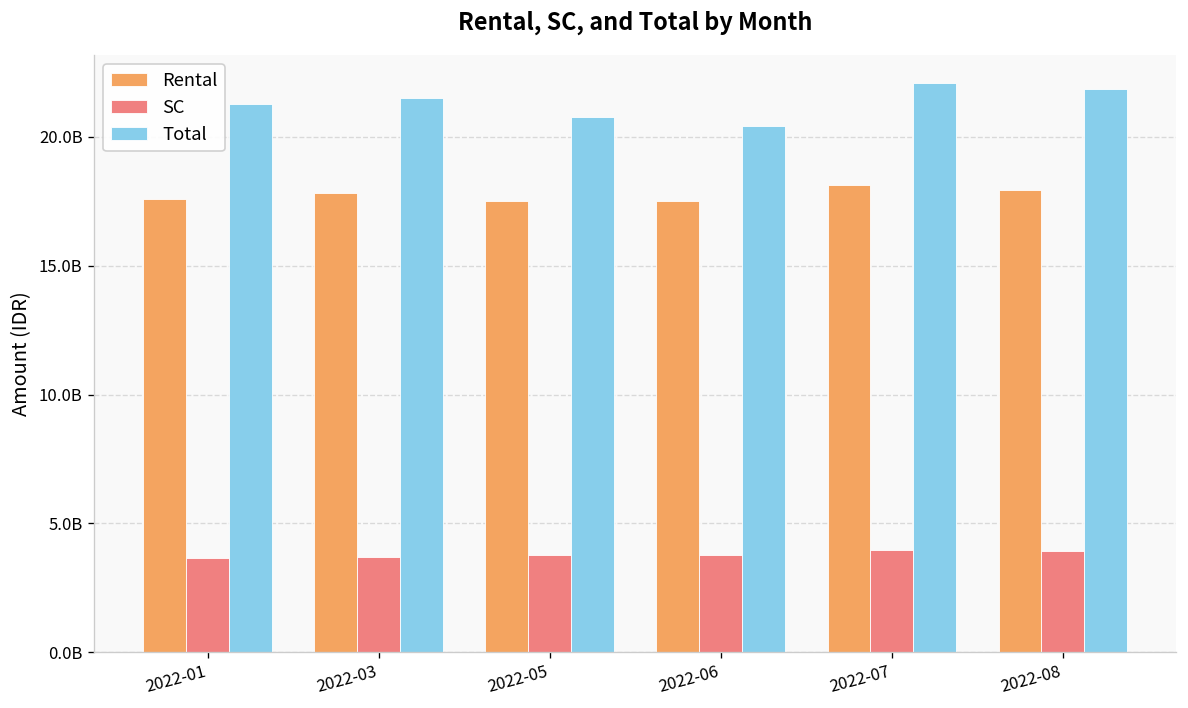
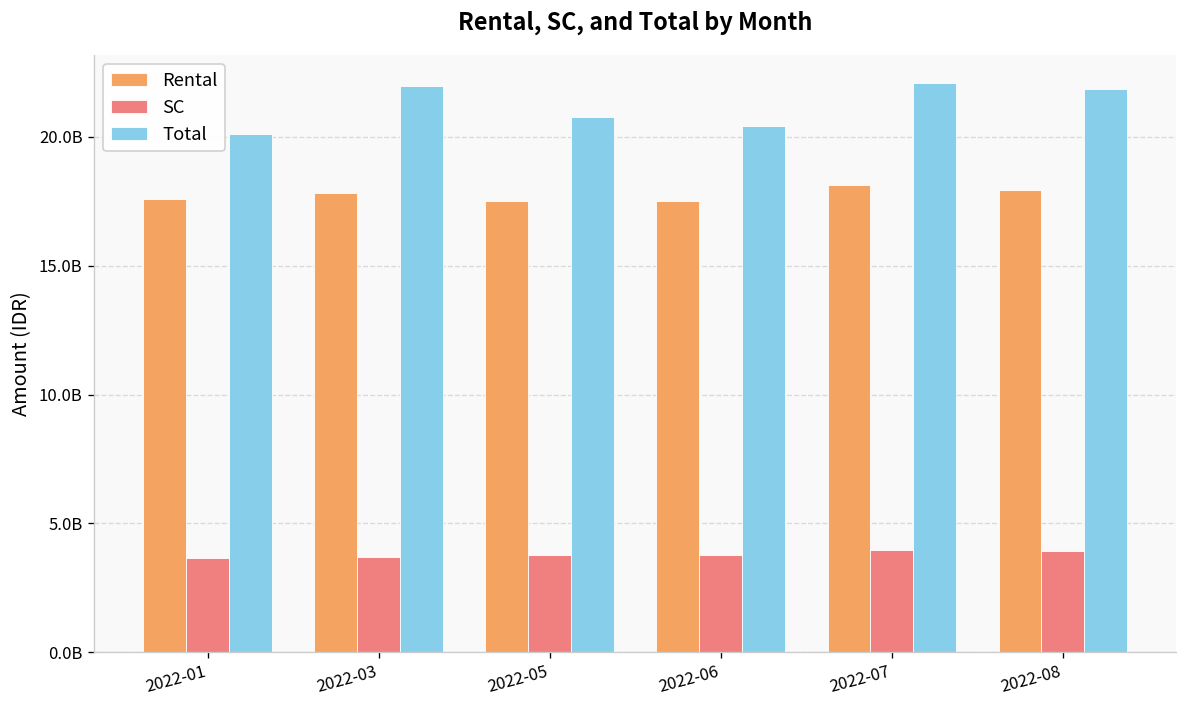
  {
    "Total": {
-     "2022-01": 21300000000,
-     "2022-03": 21500000000,
+     "2022-01": 20100000000,
+     "2022-03": 22000000000,
      "2022-05": 20800000000,
      "2022-06": 20400000000,
      "2022-07": 22100000000,
      "2022-08": 21900000000
    }
  }
